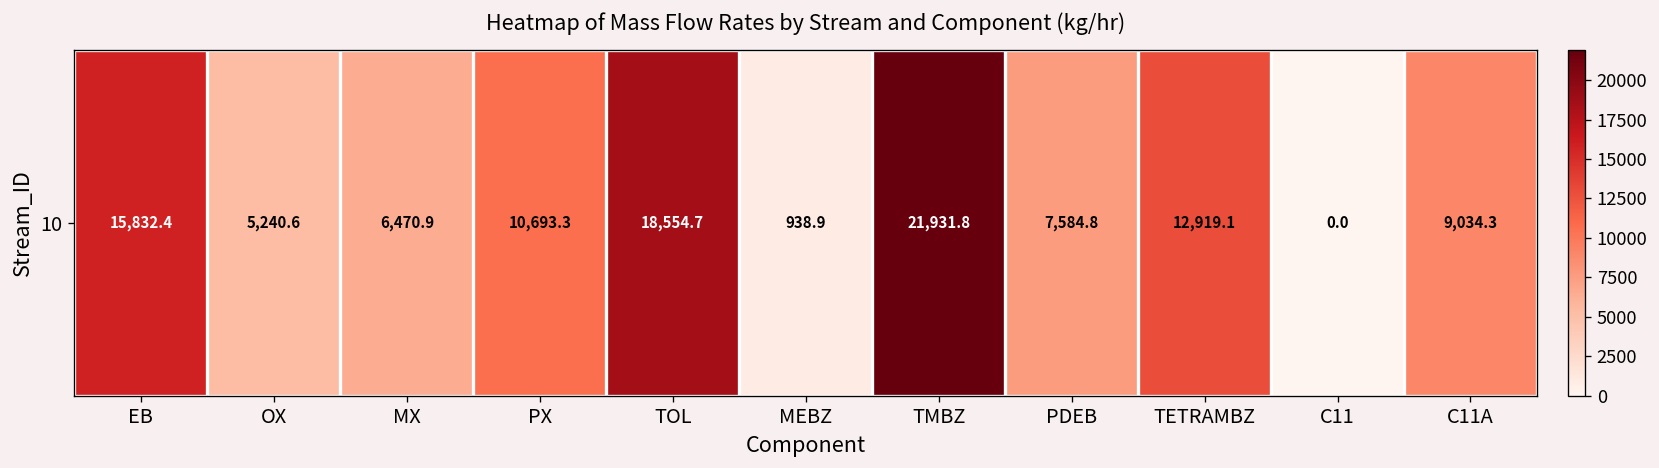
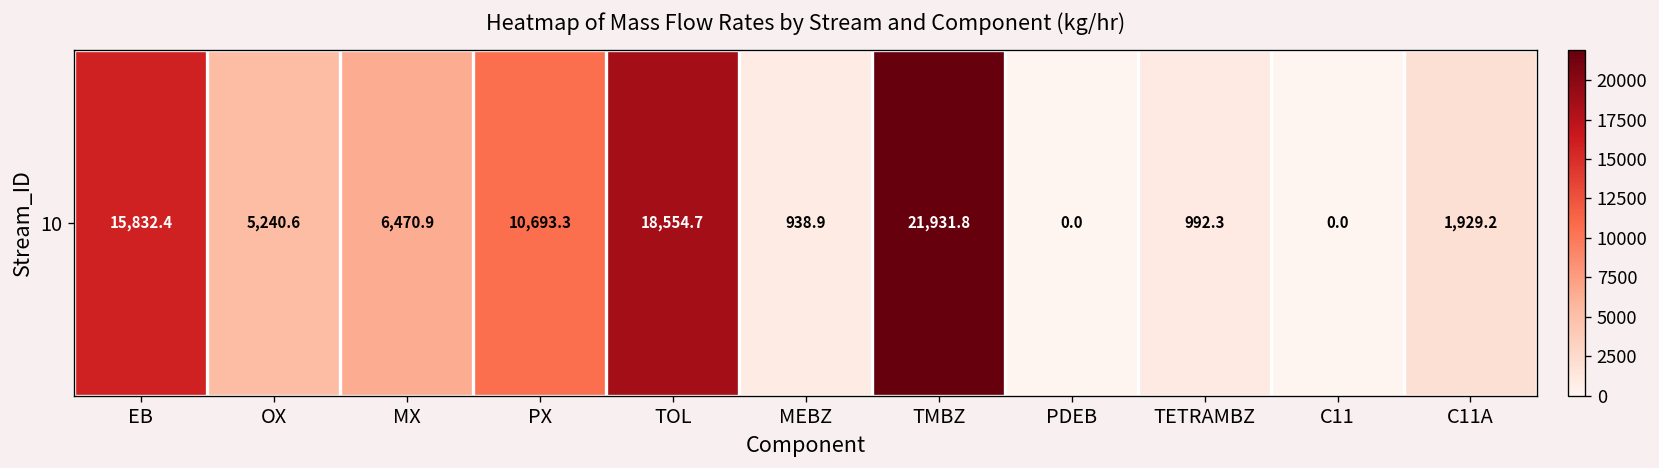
  {
    "10": {
      "EB": "15,832.4",
      "OX": "5,240.6",
      "MX": "6,470.9",
      "PX": "10,693.3",
      "TOL": "18,554.7",
      "MEBZ": "938.9",
      "TMBZ": "21,931.8",
-     "PDEB": "7,584.8",
-     "TETRAMBZ": "12,919.1",
+     "PDEB": "0.0",
+     "TETRAMBZ": "992.3",
      "C11": "0.0",
-     "C11A": "9,034.3"
+     "C11A": "1,929.2"
    }
  }
